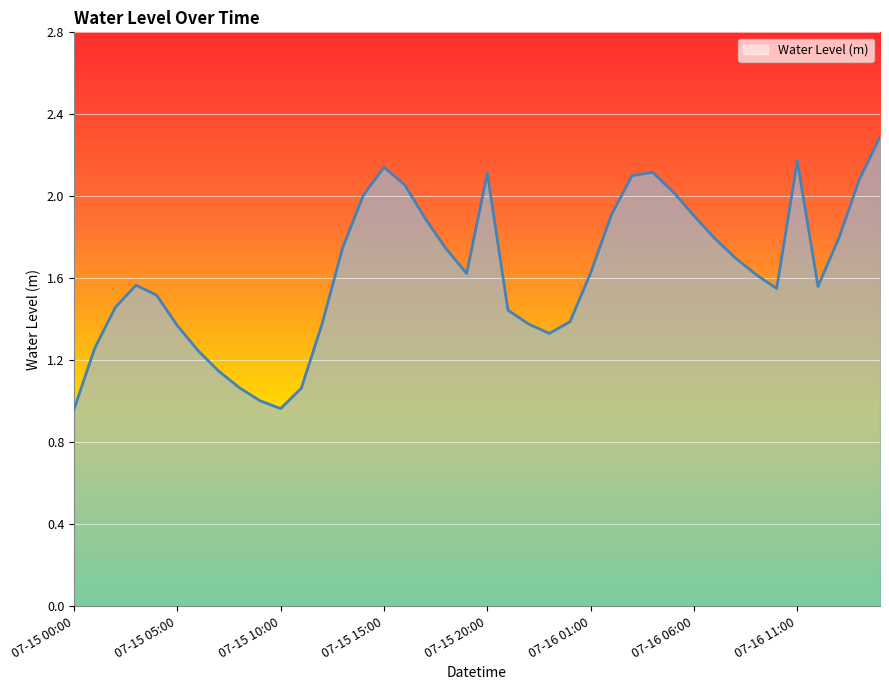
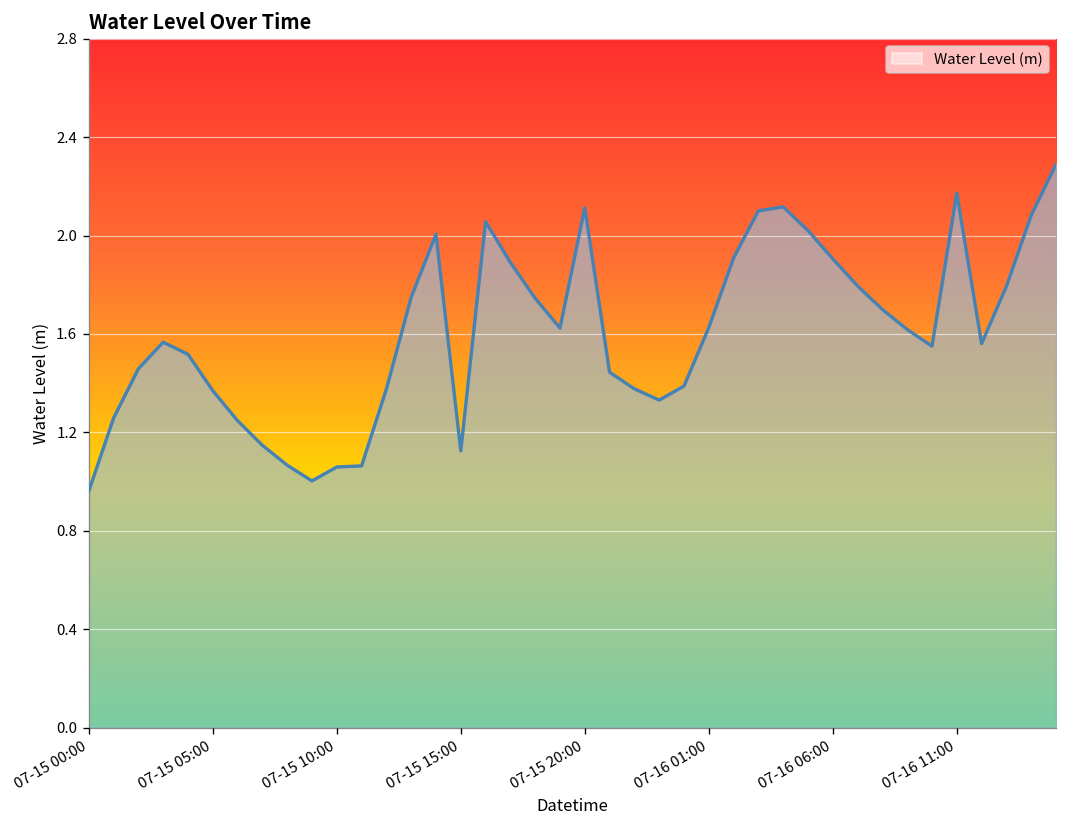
  {
    "07-15 00:00": 0.96,
    "07-15 05:00": 1.37,
-   "07-15 10:00": 0.96,
-   "07-15 15:00": 2.14,
+   "07-15 10:00": 1.06,
+   "07-15 15:00": 1.12,
    "07-15 20:00": 2.11,
    "07-16 01:00": 1.63,
    "07-16 06:00": 1.91,
    "07-16 11:00": 2.17
  }
